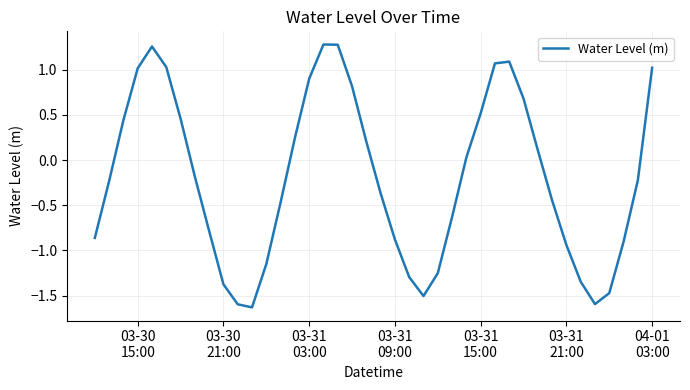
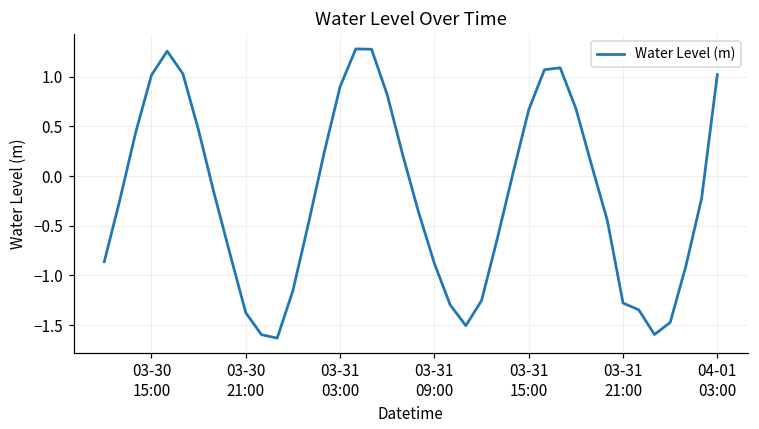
  {
    "03-30 15:00": 1.0,
    "03-30 21:00": -1.4,
    "03-31 03:00": 0.9,
    "03-31 09:00": -0.9,
-   "03-31 15:00": 0.5,
-   "03-31 21:00": -0.9,
+   "03-31 15:00": 0.7,
+   "03-31 21:00": -1.3,
    "04-01 03:00": 1.0
  }
